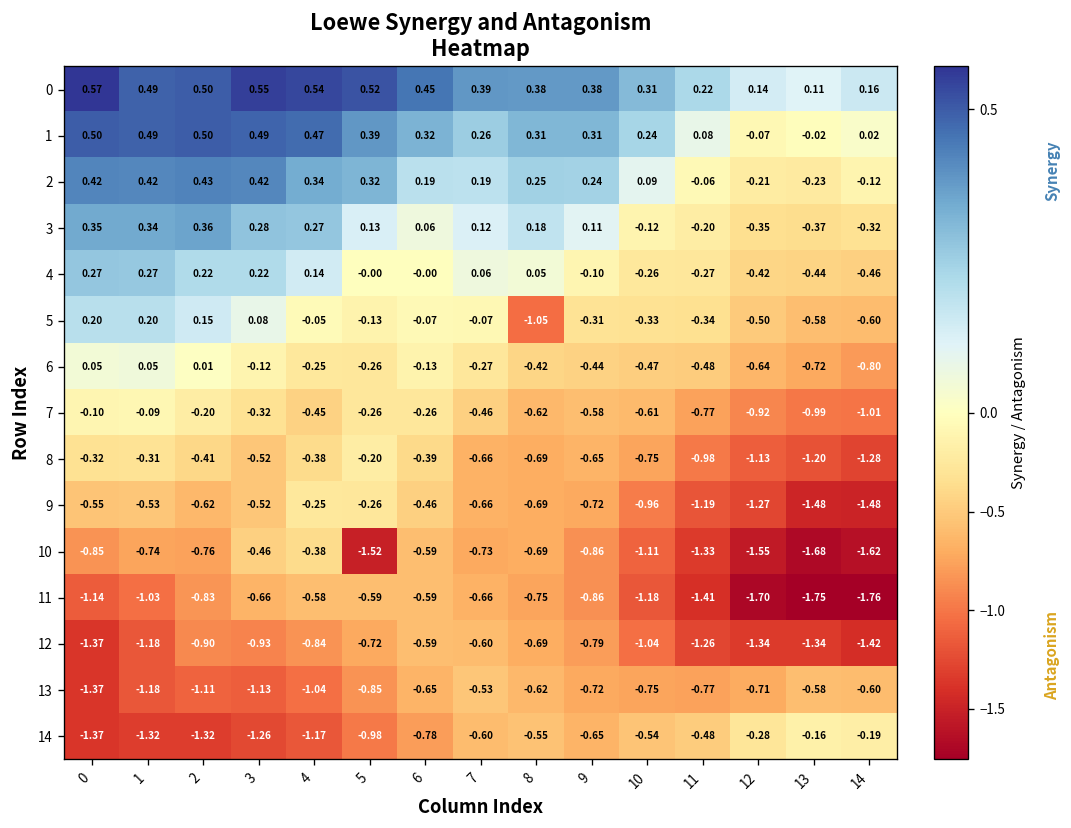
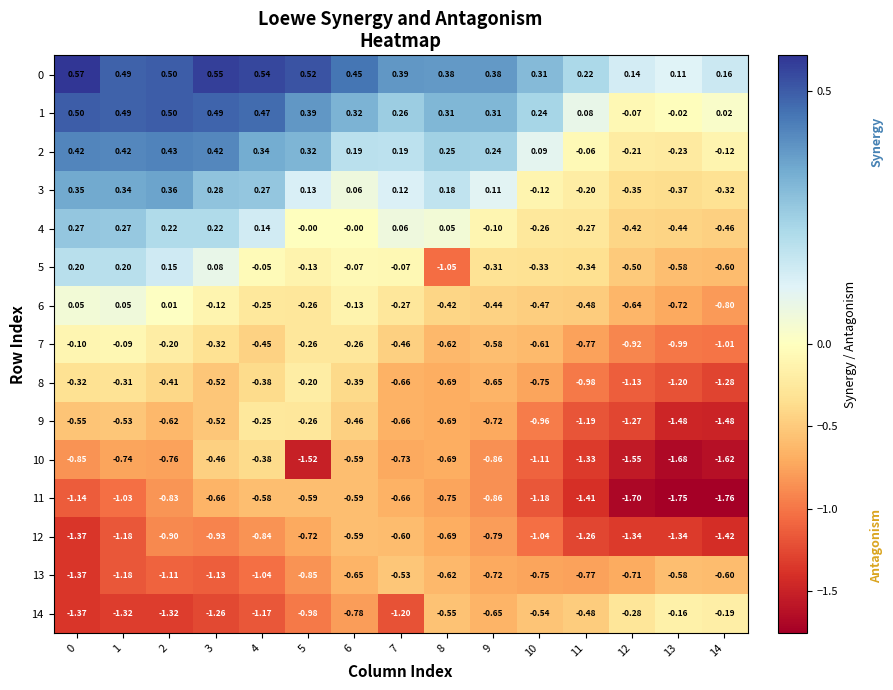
  {
    "14": {
      "0": -1.37,
      "1": -1.32,
      "2": -1.32,
      "3": -1.26,
      "4": -1.17,
      "5": -0.98,
      "6": -0.78,
-     "7": -0.60,
+     "7": -1.20,
      "8": -0.55,
      "9": -0.65,
      "10": -0.54,
      "11": -0.48,
      "12": -0.28,
      "13": -0.16,
      "14": -0.19
    }
  }
